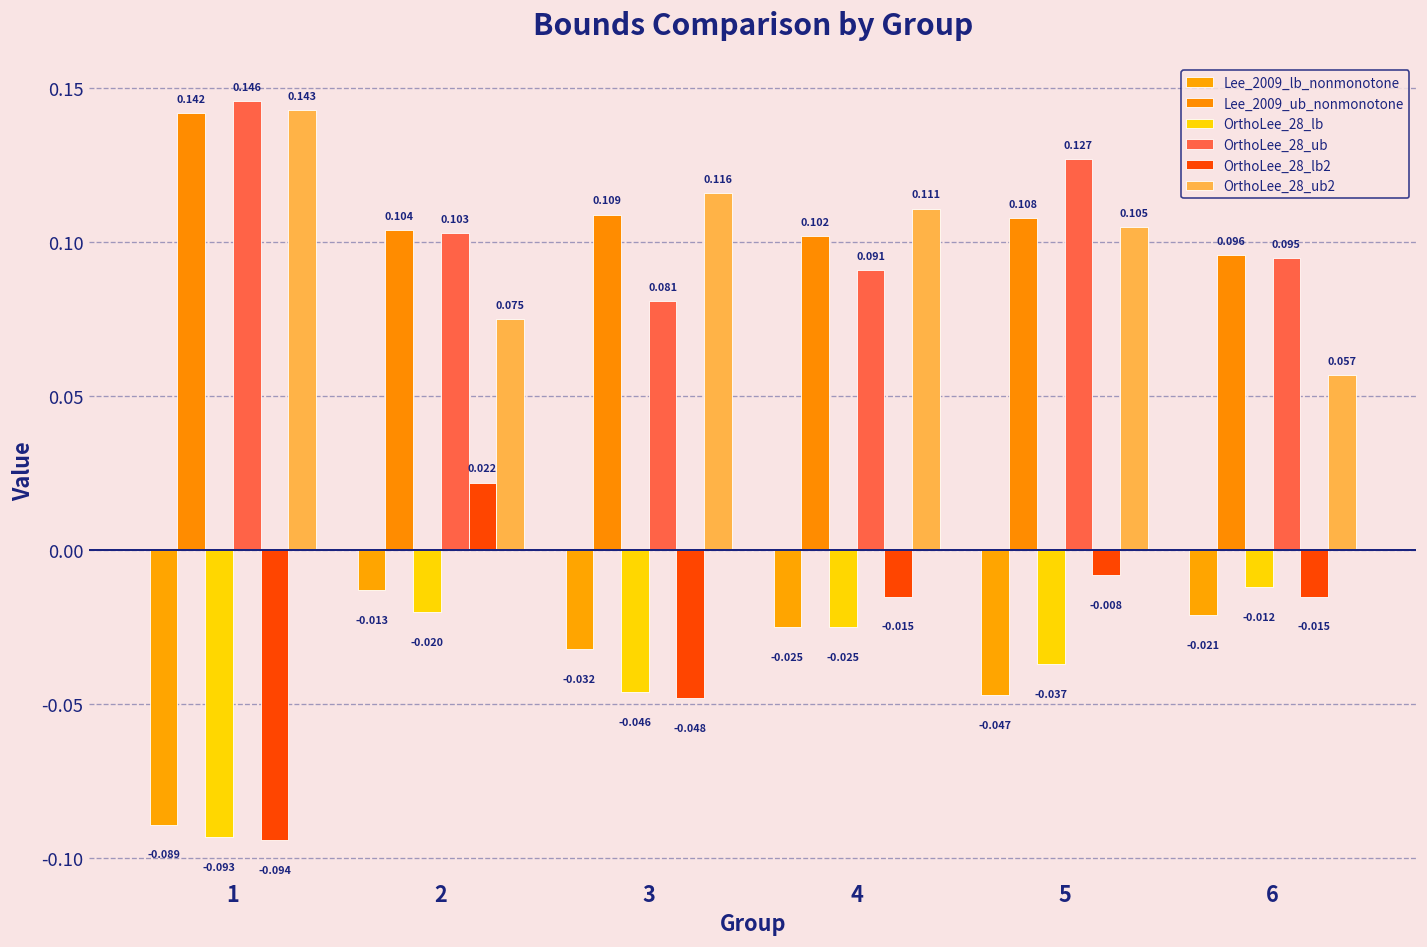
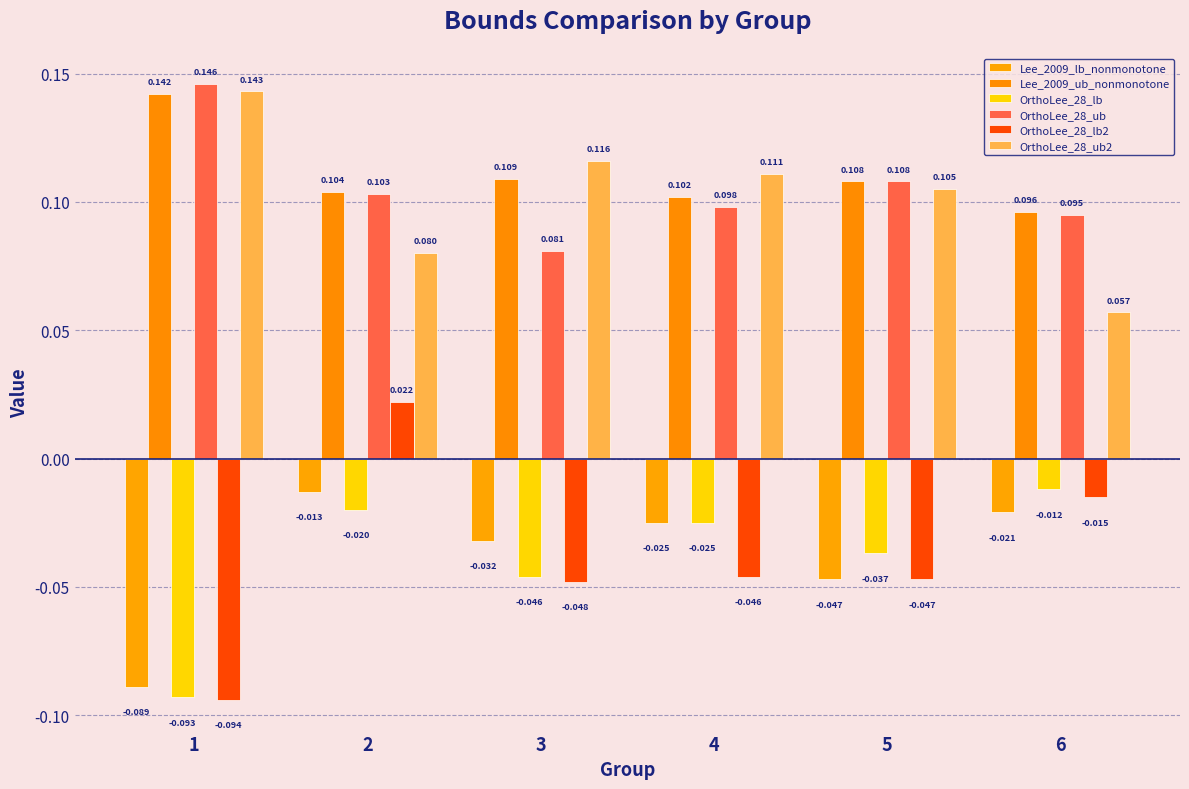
  {
    "OrthoLee_28_ub": {
      "1": 0.146,
      "2": 0.103,
      "3": 0.081,
-     "4": 0.091,
-     "5": 0.127,
+     "4": 0.098,
+     "5": 0.108,
      "6": 0.095
    },
    "OrthoLee_28_lb2": {
      "1": -0.094,
      "2": 0.022,
      "3": -0.048,
-     "4": -0.015,
-     "5": -0.008,
+     "4": -0.046,
+     "5": -0.047,
      "6": -0.015
    },
    "OrthoLee_28_ub2": {
      "1": 0.143,
-     "2": 0.075,
+     "2": 0.080,
      "3": 0.116,
      "4": 0.111,
      "5": 0.105,
      "6": 0.057
    }
  }
